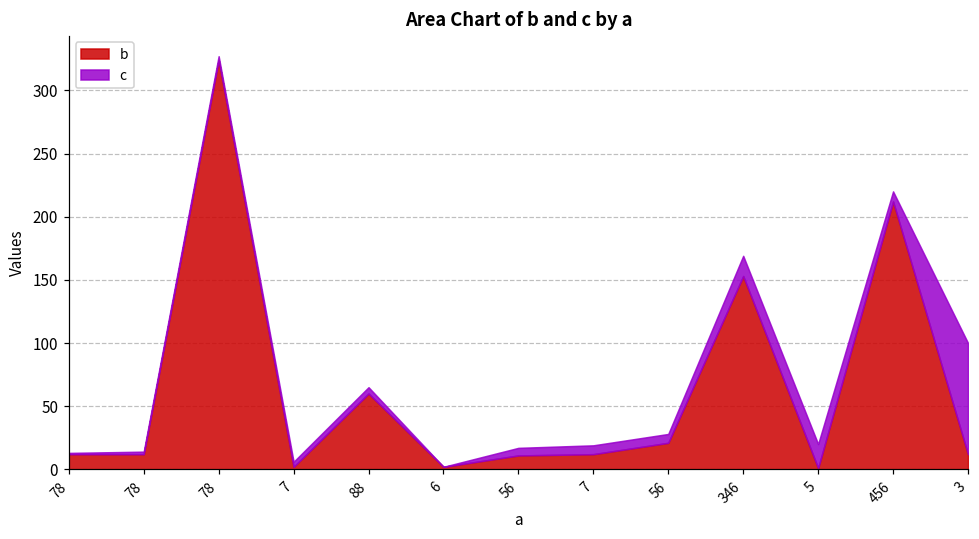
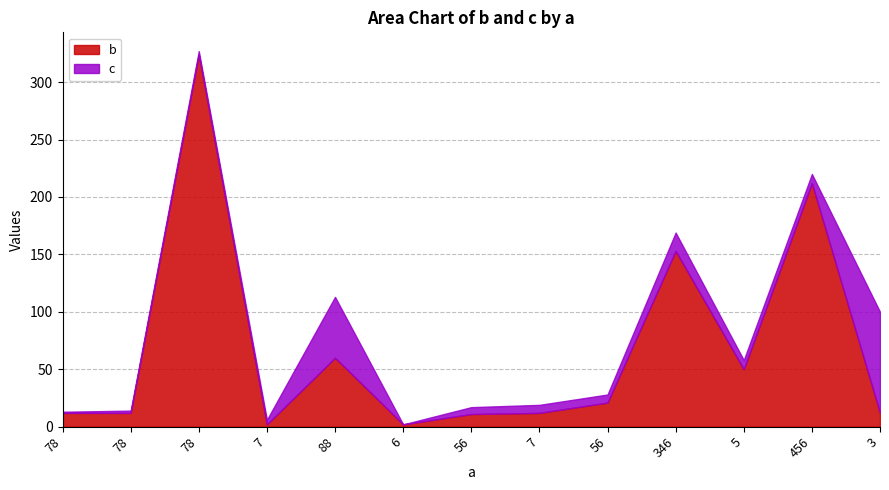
  {
    "b": {
      "88": 60,
      "346": 153,
-     "5": 1,
+     "5": 50,
      "456": 212,
      "3": 12
    },
    "c": {
-     "88": 5,
+     "88": 53,
      "346": 16,
-     "5": 19,
+     "5": 8,
      "456": 8,
      "3": 88
    }
  }
